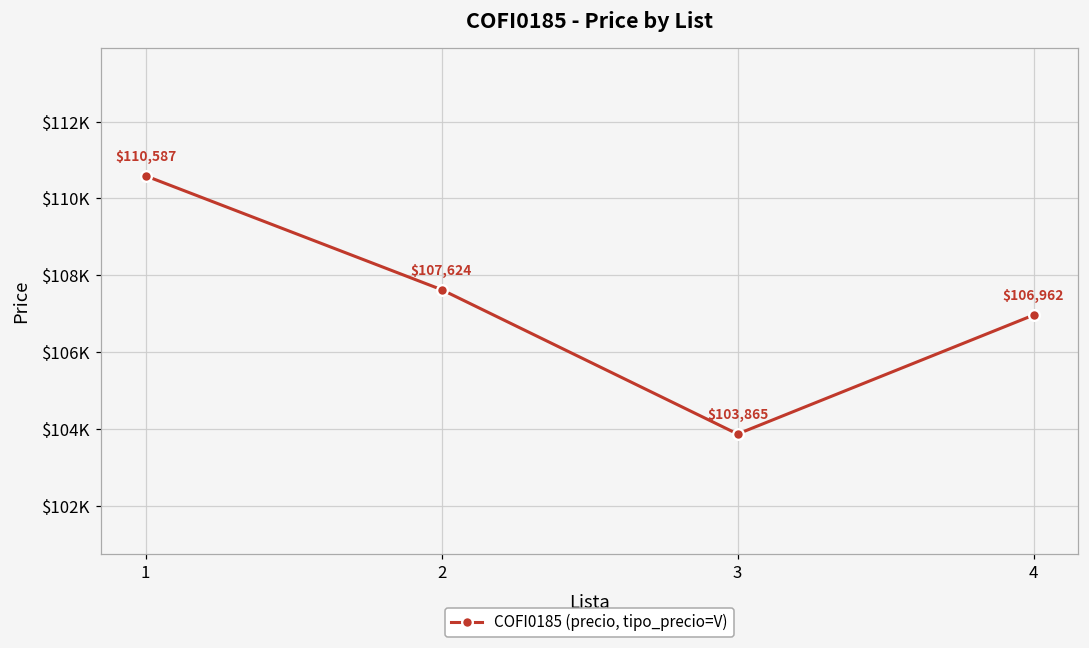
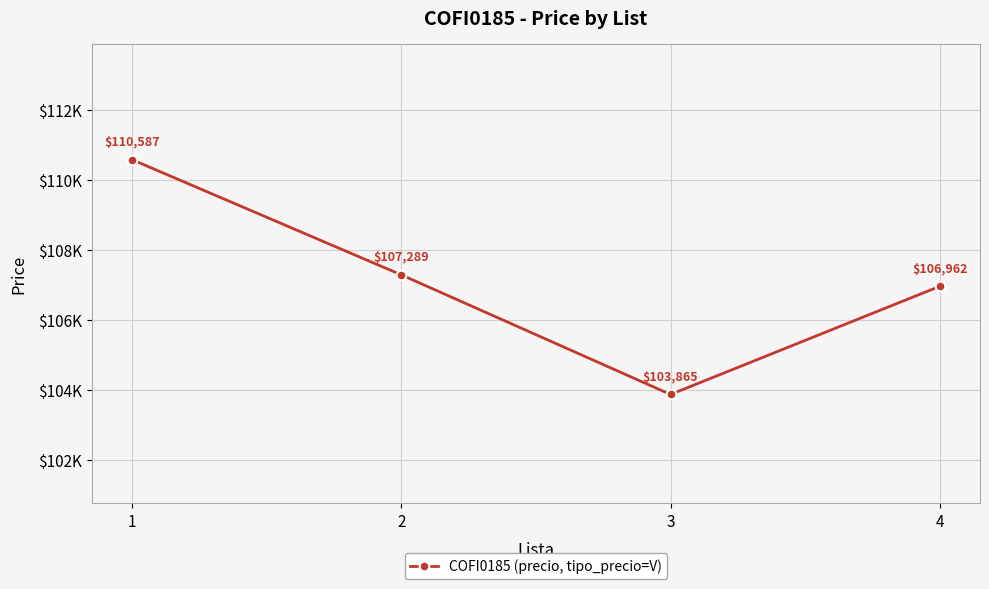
  {
    "1": "$110,587",
-   "2": "$107,624",
+   "2": "$107,289",
    "3": "$103,865",
    "4": "$106,962"
  }
